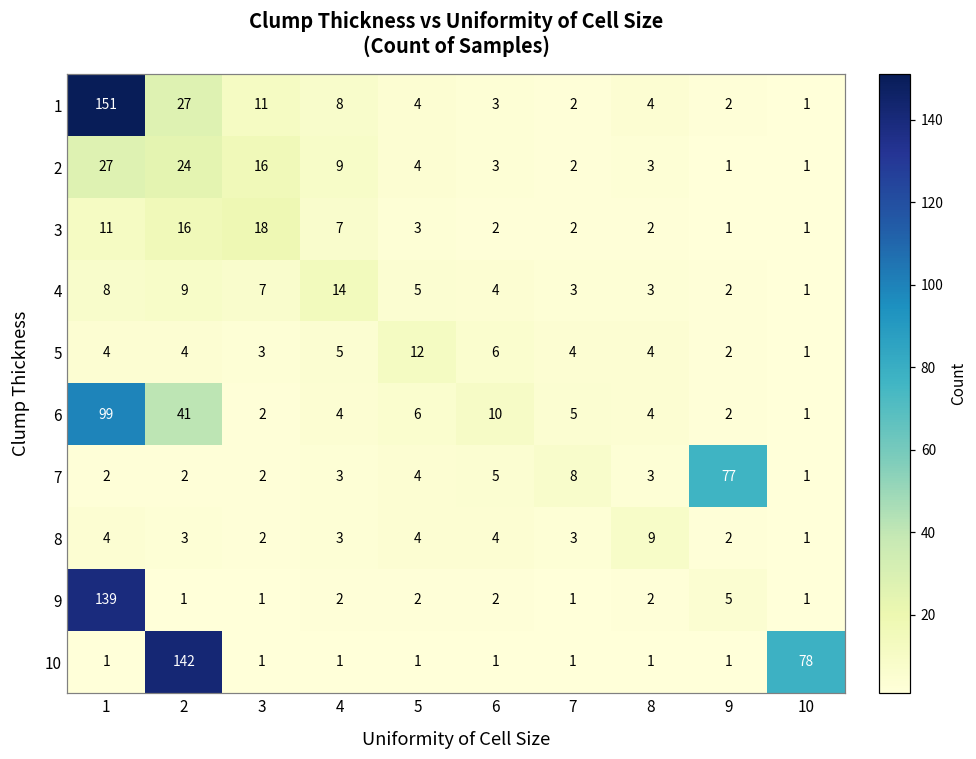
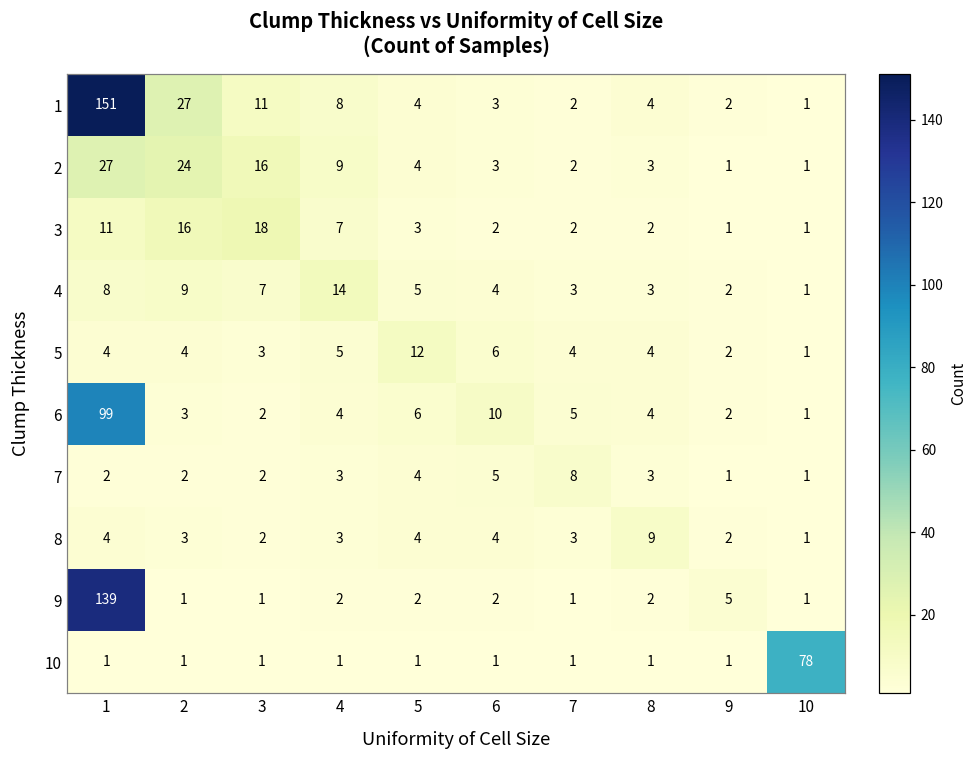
  {
    "1": {
      "1": 151,
      "2": 27,
      "3": 11,
      "4": 8,
      "5": 4,
      "6": 3,
      "7": 2,
      "8": 4,
      "9": 2,
      "10": 1
    },
    "2": {
      "1": 27,
      "2": 24,
      "3": 16,
      "4": 9,
      "5": 4,
      "6": 3,
      "7": 2,
      "8": 3,
      "9": 1,
      "10": 1
    },
    "3": {
      "1": 11,
      "2": 16,
      "3": 18,
      "4": 7,
      "5": 3,
      "6": 2,
      "7": 2,
      "8": 2,
      "9": 1,
      "10": 1
    },
    "4": {
      "1": 8,
      "2": 9,
      "3": 7,
      "4": 14,
      "5": 5,
      "6": 4,
      "7": 3,
      "8": 3,
      "9": 2,
      "10": 1
    },
    "5": {
      "1": 4,
      "2": 4,
      "3": 3,
      "4": 5,
      "5": 12,
      "6": 6,
      "7": 4,
      "8": 4,
      "9": 2,
      "10": 1
    },
    "6": {
      "1": 99,
-     "2": 41,
+     "2": 3,
      "3": 2,
      "4": 4,
      "5": 6,
      "6": 10,
      "7": 5,
      "8": 4,
      "9": 2,
      "10": 1
    },
    "7": {
      "1": 2,
      "2": 2,
      "3": 2,
      "4": 3,
      "5": 4,
      "6": 5,
      "7": 8,
      "8": 3,
-     "9": 77,
+     "9": 1,
      "10": 1
    },
    "8": {
      "1": 4,
      "2": 3,
      "3": 2,
      "4": 3,
      "5": 4,
      "6": 4,
      "7": 3,
      "8": 9,
      "9": 2,
      "10": 1
    },
    "9": {
      "1": 139,
      "2": 1,
      "3": 1,
      "4": 2,
      "5": 2,
      "6": 2,
      "7": 1,
      "8": 2,
      "9": 5,
      "10": 1
    },
    "10": {
      "1": 1,
-     "2": 142,
+     "2": 1,
      "3": 1,
      "4": 1,
      "5": 1,
      "6": 1,
      "7": 1,
      "8": 1,
      "9": 1,
      "10": 78
    }
  }
